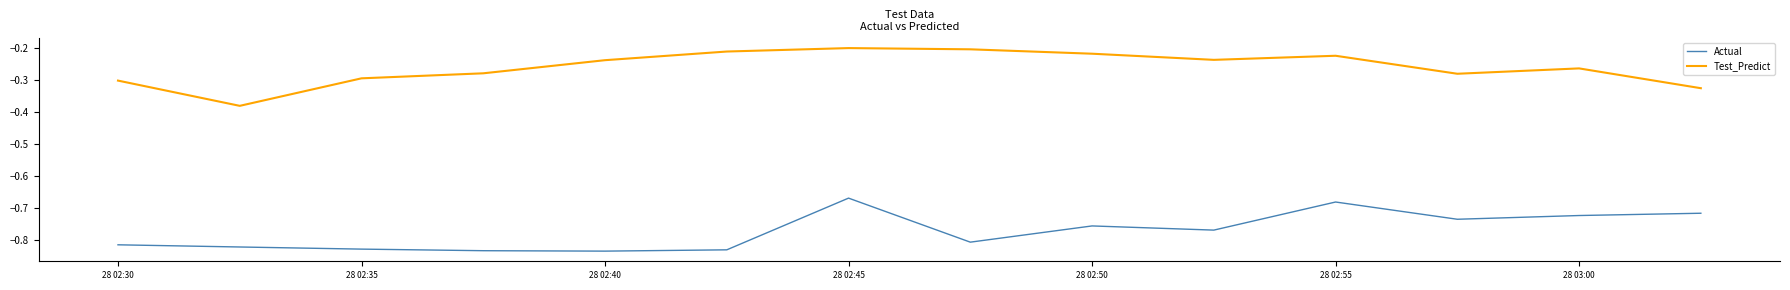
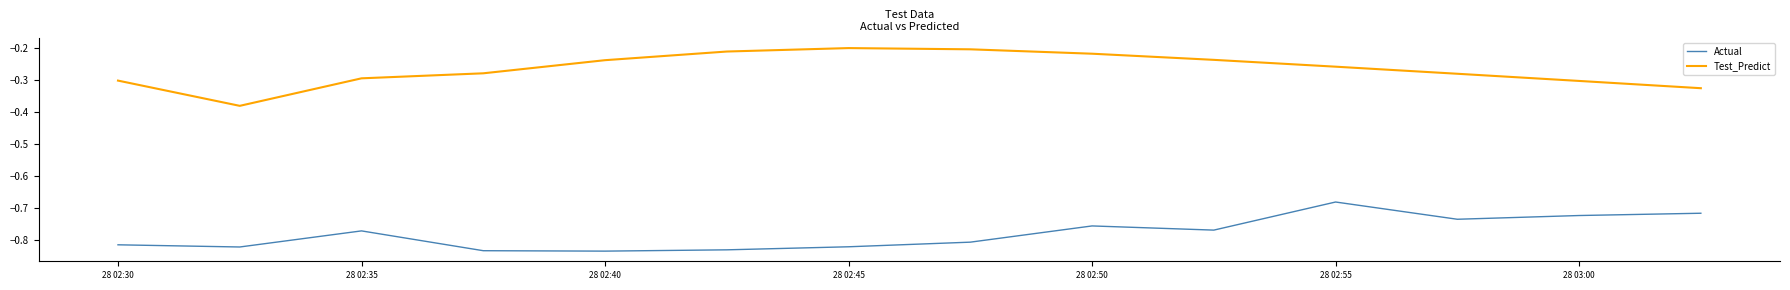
  {
    "Actual": {
      "28 02:30": -0.82,
-     "28 02:35": -0.83,
+     "28 02:35": -0.77,
      "28 02:40": -0.83,
-     "28 02:45": -0.67,
+     "28 02:45": -0.82,
      "28 02:50": -0.76,
      "28 02:55": -0.68,
      "28 03:00": -0.72
    },
    "Test_Predict": {
      "28 02:30": -0.30,
      "28 02:35": -0.30,
      "28 02:40": -0.24,
      "28 02:45": -0.20,
      "28 02:50": -0.22,
-     "28 02:55": -0.23,
-     "28 03:00": -0.26
+     "28 02:55": -0.26,
+     "28 03:00": -0.30
    }
  }
